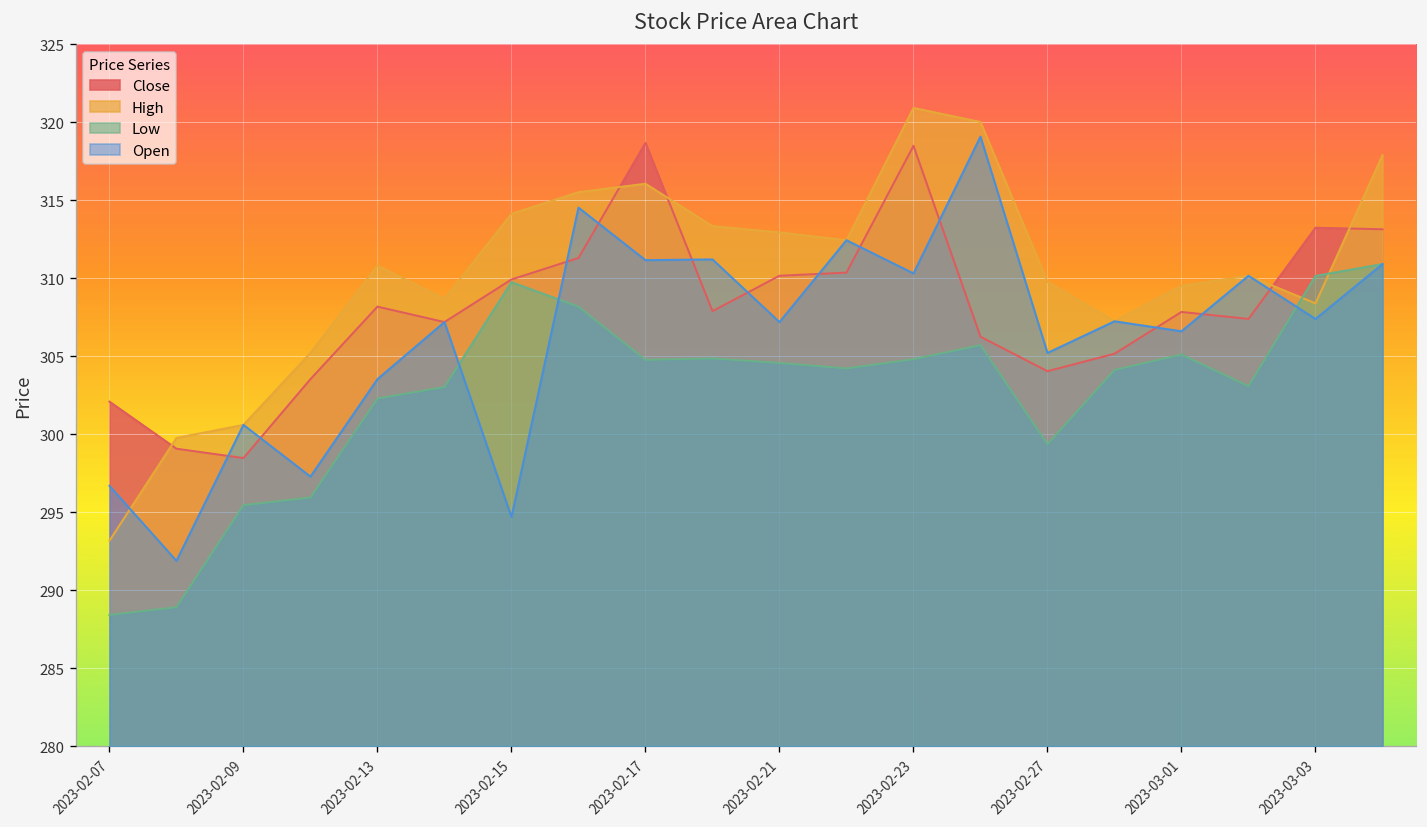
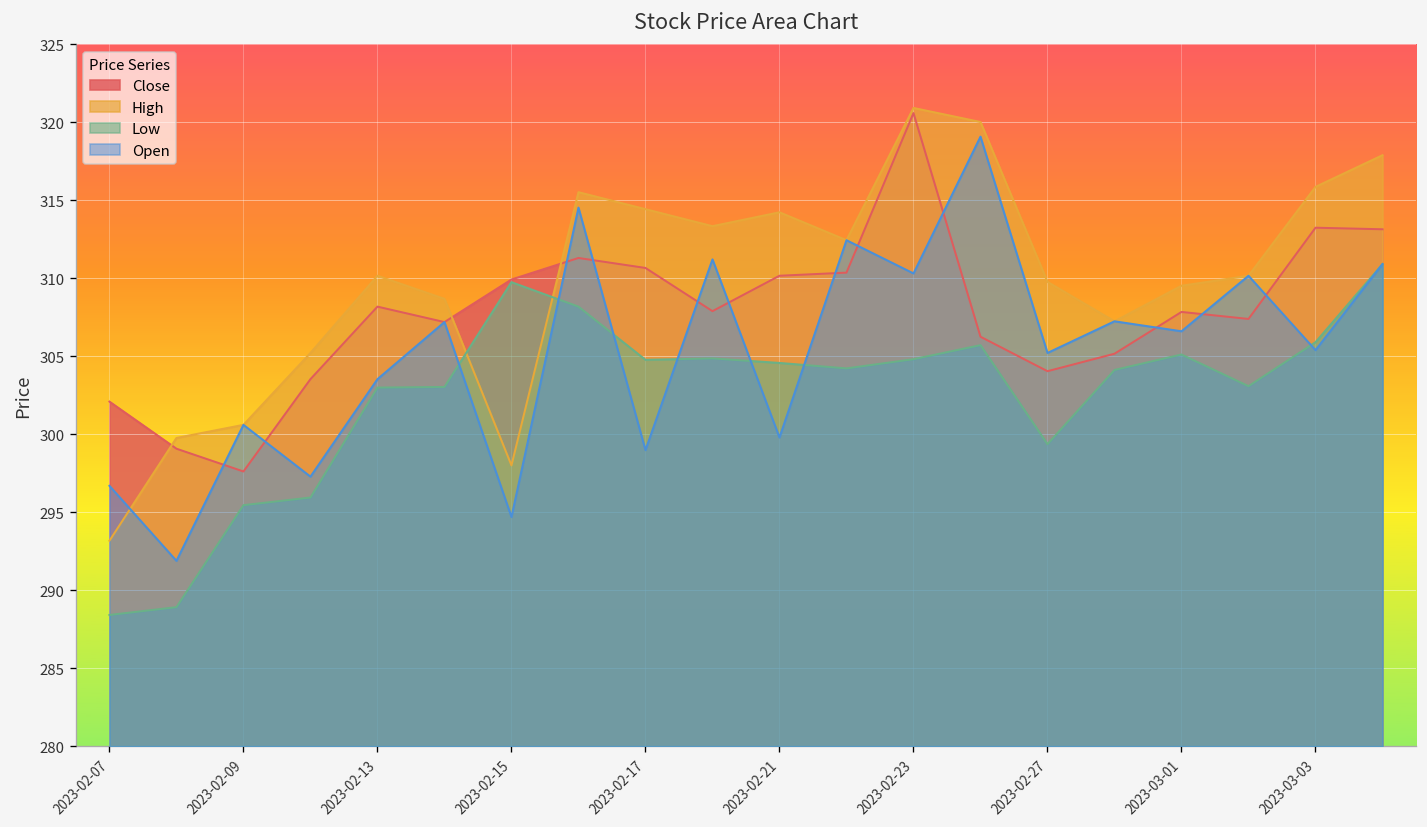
  {
    "Close": {
      "2023-02-07": 302.1,
-     "2023-02-09": 298.5,
+     "2023-02-09": 297.6,
      "2023-02-13": 308.2,
-     "2023-02-17": 318.7,
+     "2023-02-17": 310.7,
      "2023-02-21": 310.2,
-     "2023-02-23": 318.5,
+     "2023-02-23": 320.6,
      "2023-02-27": 304.1,
      "2023-03-01": 307.9,
      "2023-03-03": 313.3
    },
    "High": {
      "2023-02-07": 293.2,
-     "2023-02-13": 310.8,
-     "2023-02-15": 314.1,
-     "2023-02-17": 316.1,
-     "2023-02-21": 313.0,
+     "2023-02-13": 310.2,
+     "2023-02-15": 298.0,
+     "2023-02-17": 314.4,
+     "2023-02-21": 314.2,
      "2023-02-23": 320.9,
      "2023-02-27": 309.8,
      "2023-03-01": 309.5,
-     "2023-03-03": 308.4
+     "2023-03-03": 315.9
    },
    "Low": {
      "2023-02-07": 288.4,
      "2023-02-09": 295.5,
-     "2023-02-13": 302.3,
+     "2023-02-13": 303.0,
      "2023-02-17": 304.8,
      "2023-02-21": 304.6,
      "2023-02-23": 304.8,
      "2023-02-27": 299.4,
      "2023-03-01": 305.1,
-     "2023-03-03": 310.2
+     "2023-03-03": 305.9
    },
    "Open": {
      "2023-02-07": 296.7,
      "2023-02-13": 303.5,
      "2023-02-15": 294.7,
-     "2023-02-17": 311.2,
-     "2023-02-21": 307.2,
+     "2023-02-17": 299.0,
+     "2023-02-21": 299.8,
      "2023-02-23": 310.3,
      "2023-02-27": 305.2,
      "2023-03-01": 306.6,
-     "2023-03-03": 307.4
+     "2023-03-03": 305.4
    }
  }
